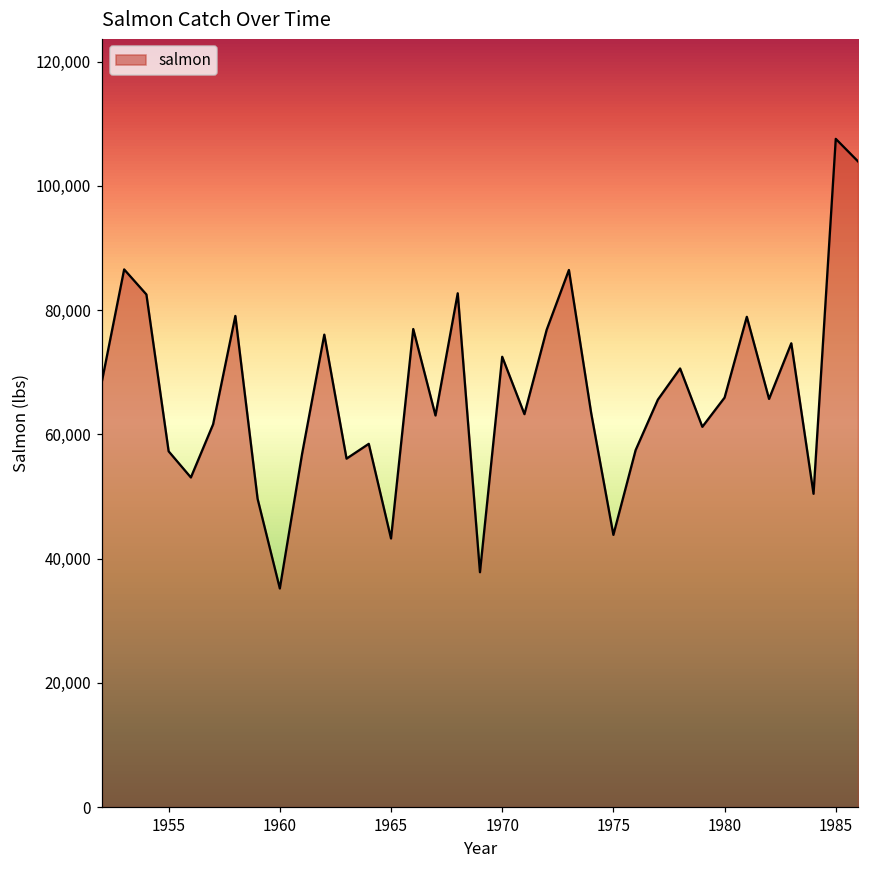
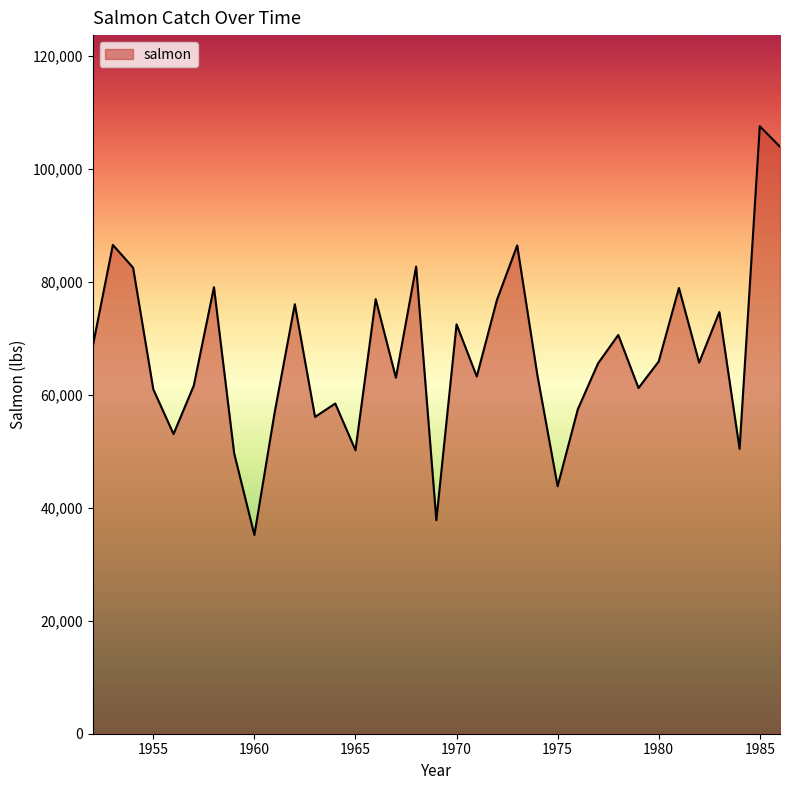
  {
-   "1955": "57,000",
+   "1955": "61,000",
    "1960": "35,000",
-   "1965": "43,000",
+   "1965": "50,000",
    "1970": "72,000",
    "1975": "44,000",
    "1980": "66,000",
    "1985": "108,000"
  }
